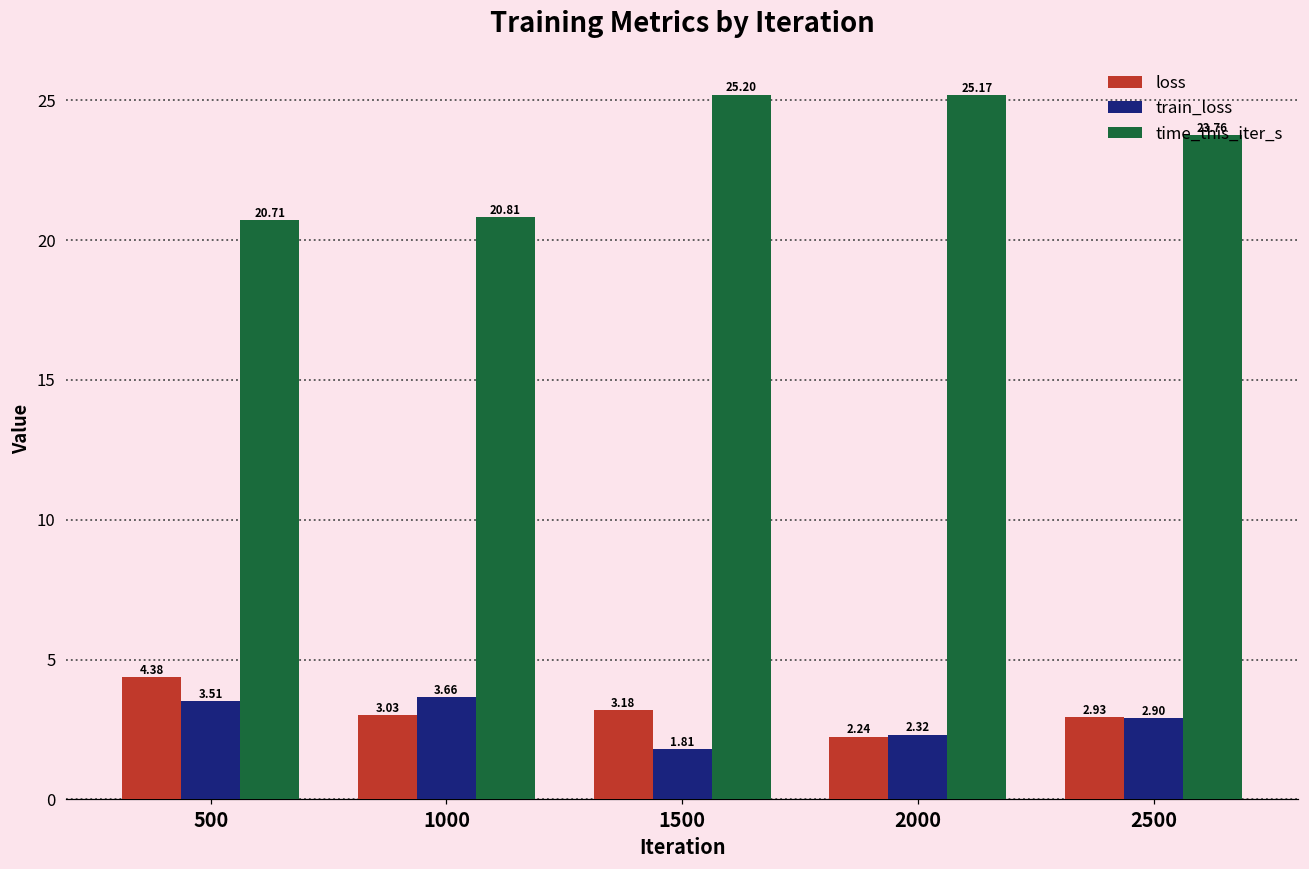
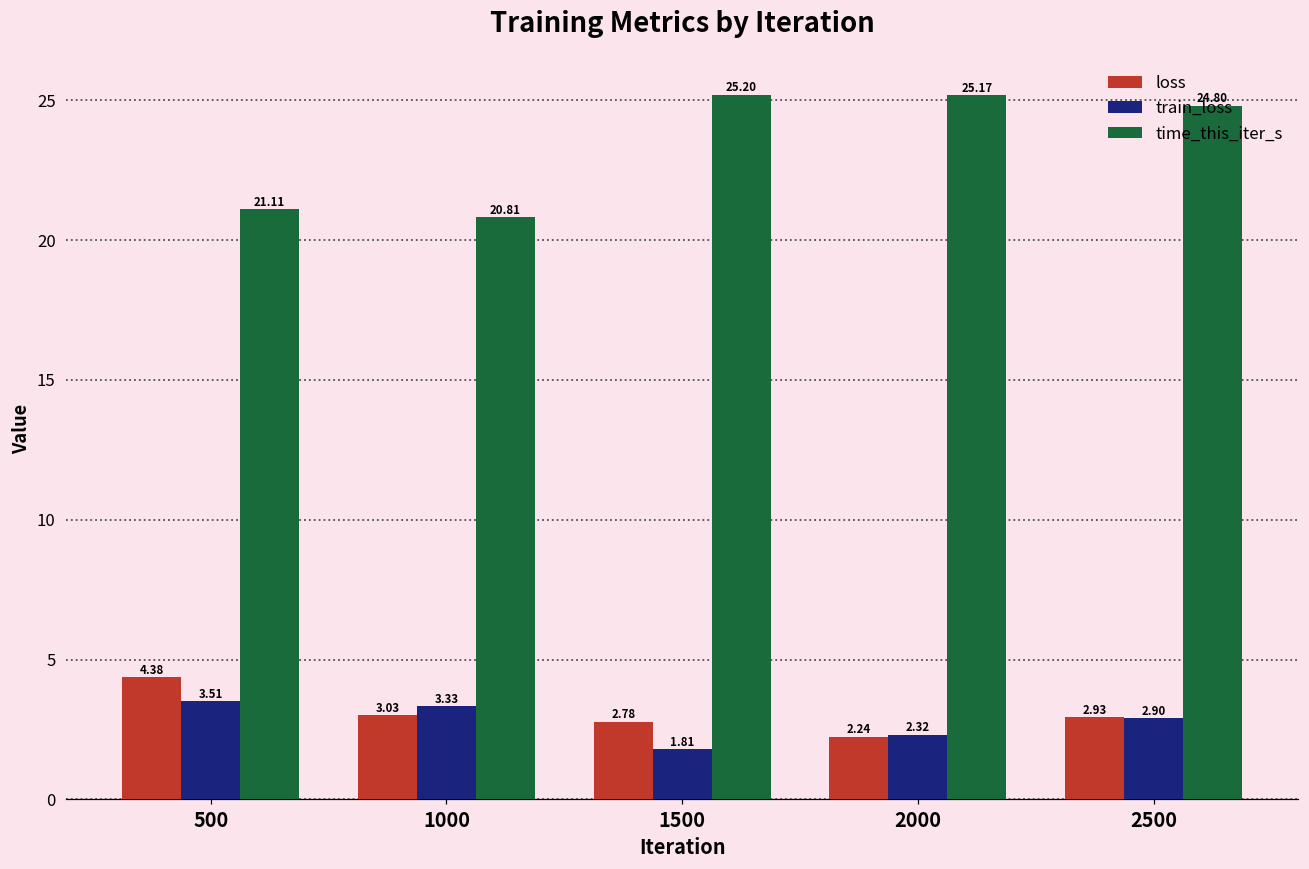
  {
    "loss": {
      "500": 4.38,
      "1000": 3.03,
-     "1500": 3.18,
+     "1500": 2.78,
      "2000": 2.24,
      "2500": 2.93
    },
    "train_loss": {
      "500": 3.51,
-     "1000": 3.66,
+     "1000": 3.33,
      "1500": 1.81,
      "2000": 2.32,
      "2500": 2.90
    },
    "time_this_iter_s": {
-     "500": 20.71,
+     "500": 21.11,
      "1000": 20.81,
      "1500": 25.20,
      "2000": 25.17,
-     "2500": 23.76
+     "2500": 24.80
    }
  }
